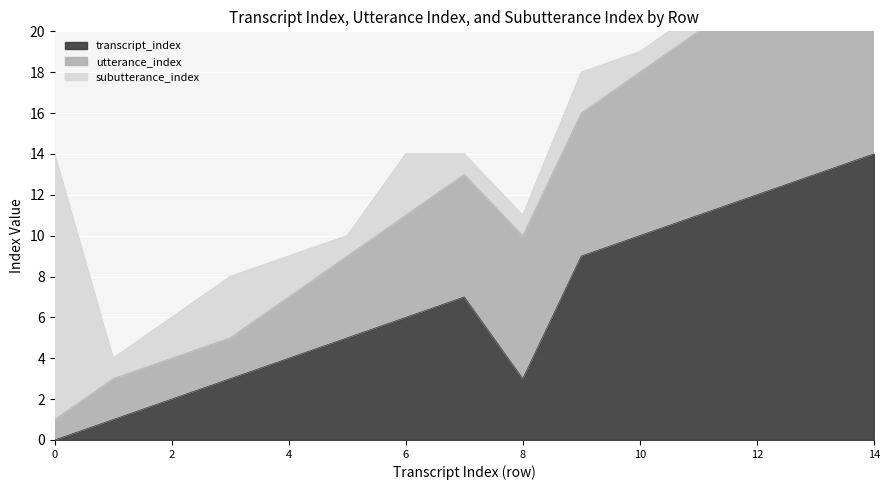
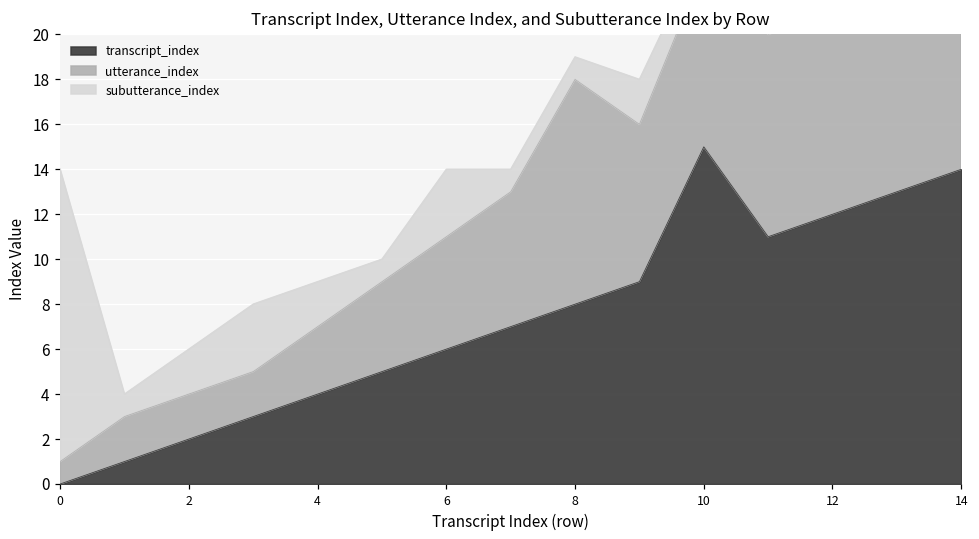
  {
    "transcript_index": {
      "0": 0,
      "2": 2,
      "4": 4,
      "6": 6,
-     "8": 3,
-     "10": 10,
+     "8": 8,
+     "10": 15,
      "12": 12,
      "14": 14
    },
    "utterance_index": {
      "0": 1,
      "2": 2,
      "4": 3,
      "6": 5,
-     "8": 7
+     "8": 10
    },
    "subutterance_index": {
      "0": 13,
      "2": 2,
      "4": 2,
      "6": 3,
      "8": 1
    }
  }
